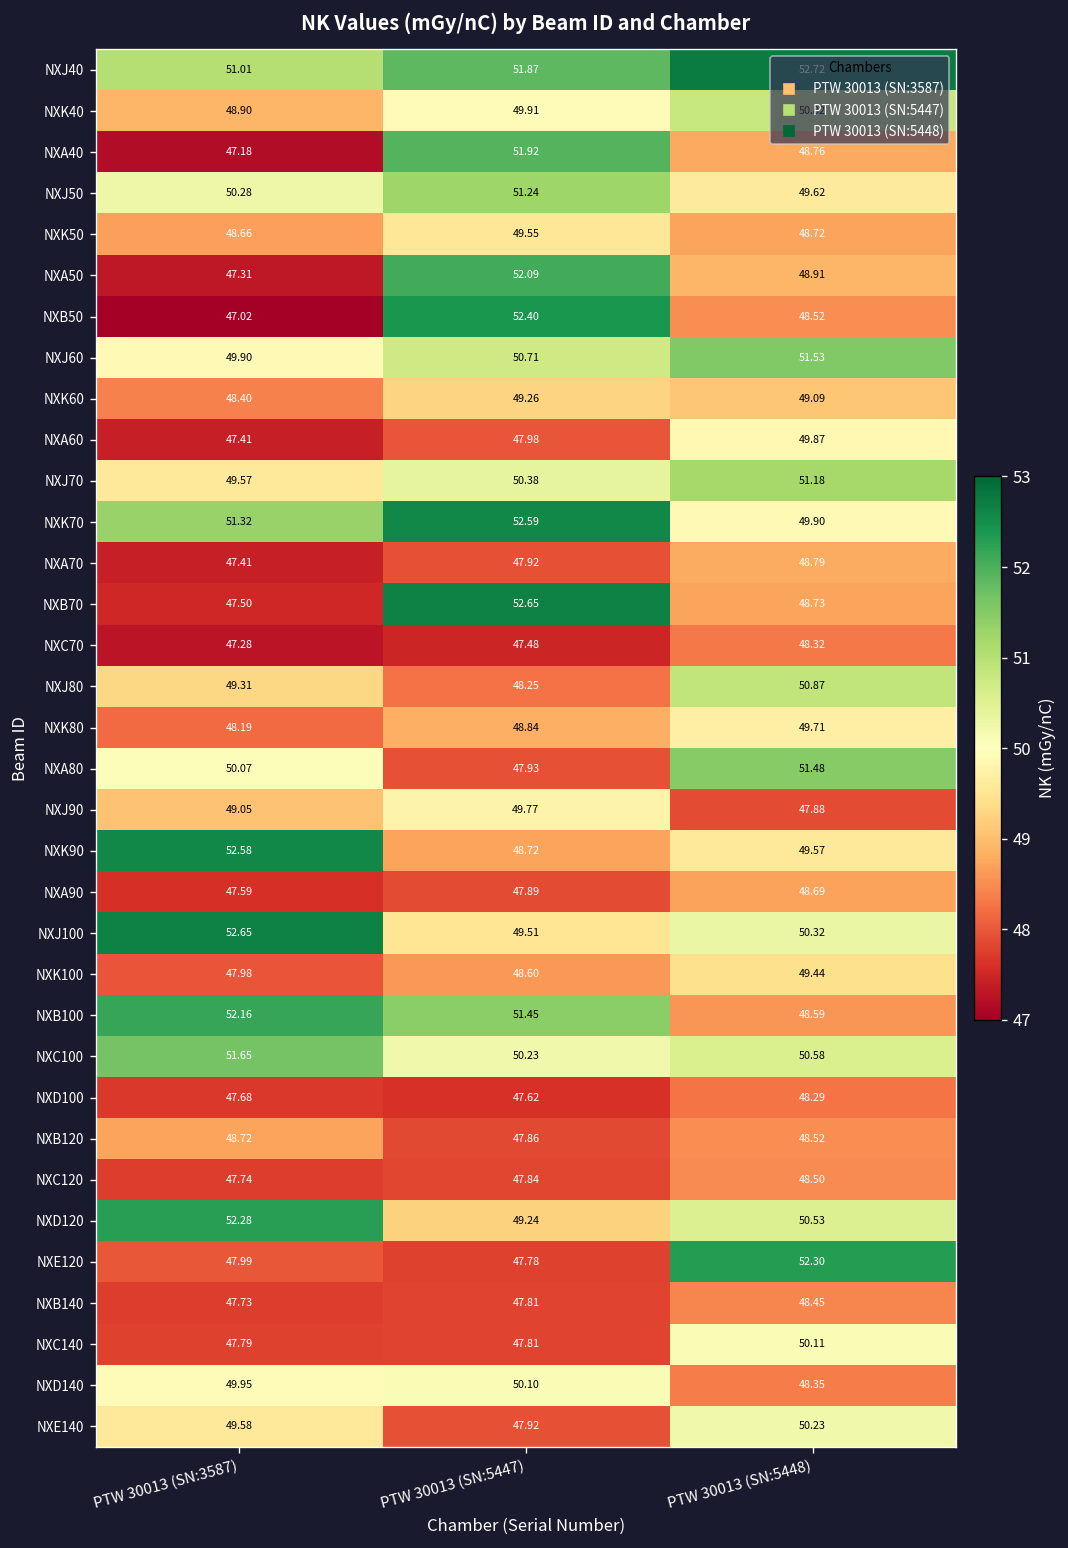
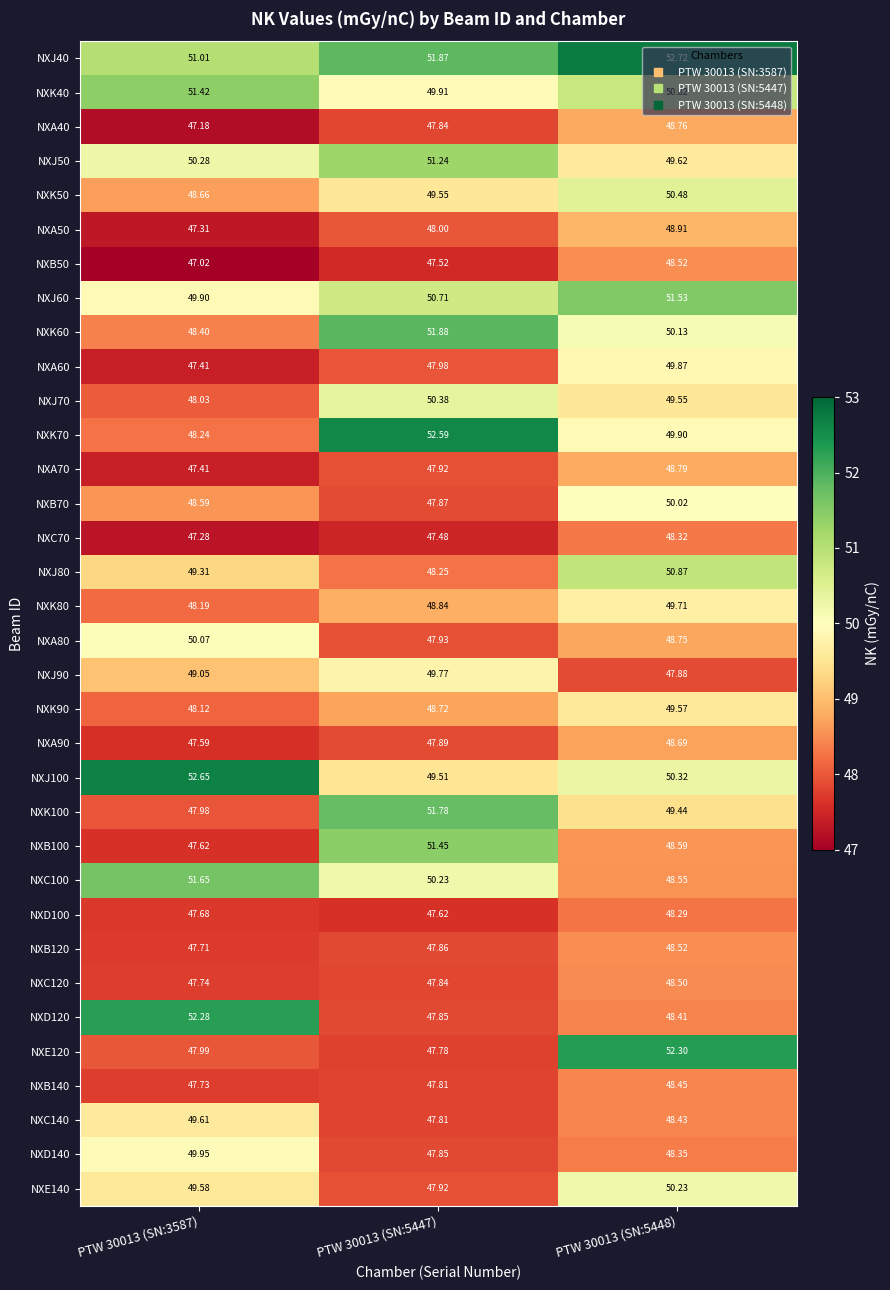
  {
    "NXJ40": {
      "PTW 30013 (SN:3587)": 51.01,
      "PTW 30013 (SN:5447)": 51.87
    },
    "NXK40": {
-     "PTW 30013 (SN:3587)": 48.90,
+     "PTW 30013 (SN:3587)": 51.42,
      "PTW 30013 (SN:5447)": 49.91
    },
    "NXA40": {
      "PTW 30013 (SN:3587)": 47.18,
-     "PTW 30013 (SN:5447)": 51.92,
+     "PTW 30013 (SN:5447)": 47.84,
      "PTW 30013 (SN:5448)": 48.76
    },
    "NXJ50": {
      "PTW 30013 (SN:3587)": 50.28,
      "PTW 30013 (SN:5447)": 51.24,
      "PTW 30013 (SN:5448)": 49.62
    },
    "NXK50": {
      "PTW 30013 (SN:3587)": 48.66,
      "PTW 30013 (SN:5447)": 49.55,
-     "PTW 30013 (SN:5448)": 48.72
+     "PTW 30013 (SN:5448)": 50.48
    },
    "NXA50": {
      "PTW 30013 (SN:3587)": 47.31,
-     "PTW 30013 (SN:5447)": 52.09,
+     "PTW 30013 (SN:5447)": 48.00,
      "PTW 30013 (SN:5448)": 48.91
    },
    "NXB50": {
      "PTW 30013 (SN:3587)": 47.02,
-     "PTW 30013 (SN:5447)": 52.40,
+     "PTW 30013 (SN:5447)": 47.52,
      "PTW 30013 (SN:5448)": 48.52
    },
    "NXJ60": {
      "PTW 30013 (SN:3587)": 49.90,
      "PTW 30013 (SN:5447)": 50.71,
      "PTW 30013 (SN:5448)": 51.53
    },
    "NXK60": {
      "PTW 30013 (SN:3587)": 48.40,
-     "PTW 30013 (SN:5447)": 49.26,
-     "PTW 30013 (SN:5448)": 49.09
+     "PTW 30013 (SN:5447)": 51.88,
+     "PTW 30013 (SN:5448)": 50.13
    },
    "NXA60": {
      "PTW 30013 (SN:3587)": 47.41,
      "PTW 30013 (SN:5447)": 47.98,
      "PTW 30013 (SN:5448)": 49.87
    },
    "NXJ70": {
-     "PTW 30013 (SN:3587)": 49.57,
+     "PTW 30013 (SN:3587)": 48.03,
      "PTW 30013 (SN:5447)": 50.38,
-     "PTW 30013 (SN:5448)": 51.18
+     "PTW 30013 (SN:5448)": 49.55
    },
    "NXK70": {
-     "PTW 30013 (SN:3587)": 51.32,
+     "PTW 30013 (SN:3587)": 48.24,
      "PTW 30013 (SN:5447)": 52.59,
      "PTW 30013 (SN:5448)": 49.90
    },
    "NXA70": {
      "PTW 30013 (SN:3587)": 47.41,
      "PTW 30013 (SN:5447)": 47.92,
      "PTW 30013 (SN:5448)": 48.79
    },
    "NXB70": {
-     "PTW 30013 (SN:3587)": 47.50,
-     "PTW 30013 (SN:5447)": 52.65,
-     "PTW 30013 (SN:5448)": 48.73
+     "PTW 30013 (SN:3587)": 48.59,
+     "PTW 30013 (SN:5447)": 47.87,
+     "PTW 30013 (SN:5448)": 50.02
    },
    "NXC70": {
      "PTW 30013 (SN:3587)": 47.28,
      "PTW 30013 (SN:5447)": 47.48,
      "PTW 30013 (SN:5448)": 48.32
    },
    "NXJ80": {
      "PTW 30013 (SN:3587)": 49.31,
      "PTW 30013 (SN:5447)": 48.25,
      "PTW 30013 (SN:5448)": 50.87
    },
    "NXK80": {
      "PTW 30013 (SN:3587)": 48.19,
      "PTW 30013 (SN:5447)": 48.84,
      "PTW 30013 (SN:5448)": 49.71
    },
    "NXA80": {
      "PTW 30013 (SN:3587)": 50.07,
      "PTW 30013 (SN:5447)": 47.93,
-     "PTW 30013 (SN:5448)": 51.48
+     "PTW 30013 (SN:5448)": 48.75
    },
    "NXJ90": {
      "PTW 30013 (SN:3587)": 49.05,
      "PTW 30013 (SN:5447)": 49.77,
      "PTW 30013 (SN:5448)": 47.88
    },
    "NXK90": {
-     "PTW 30013 (SN:3587)": 52.58,
+     "PTW 30013 (SN:3587)": 48.12,
      "PTW 30013 (SN:5447)": 48.72,
      "PTW 30013 (SN:5448)": 49.57
    },
    "NXA90": {
      "PTW 30013 (SN:3587)": 47.59,
      "PTW 30013 (SN:5447)": 47.89,
      "PTW 30013 (SN:5448)": 48.69
    },
    "NXJ100": {
      "PTW 30013 (SN:3587)": 52.65,
      "PTW 30013 (SN:5447)": 49.51,
      "PTW 30013 (SN:5448)": 50.32
    },
    "NXK100": {
      "PTW 30013 (SN:3587)": 47.98,
-     "PTW 30013 (SN:5447)": 48.60,
+     "PTW 30013 (SN:5447)": 51.78,
      "PTW 30013 (SN:5448)": 49.44
    },
    "NXB100": {
-     "PTW 30013 (SN:3587)": 52.16,
+     "PTW 30013 (SN:3587)": 47.62,
      "PTW 30013 (SN:5447)": 51.45,
      "PTW 30013 (SN:5448)": 48.59
    },
    "NXC100": {
      "PTW 30013 (SN:3587)": 51.65,
      "PTW 30013 (SN:5447)": 50.23,
-     "PTW 30013 (SN:5448)": 50.58
+     "PTW 30013 (SN:5448)": 48.55
    },
    "NXD100": {
      "PTW 30013 (SN:3587)": 47.68,
      "PTW 30013 (SN:5447)": 47.62,
      "PTW 30013 (SN:5448)": 48.29
    },
    "NXB120": {
-     "PTW 30013 (SN:3587)": 48.72,
+     "PTW 30013 (SN:3587)": 47.71,
      "PTW 30013 (SN:5447)": 47.86,
      "PTW 30013 (SN:5448)": 48.52
    },
    "NXC120": {
      "PTW 30013 (SN:3587)": 47.74,
      "PTW 30013 (SN:5447)": 47.84,
      "PTW 30013 (SN:5448)": 48.50
    },
    "NXD120": {
      "PTW 30013 (SN:3587)": 52.28,
-     "PTW 30013 (SN:5447)": 49.24,
-     "PTW 30013 (SN:5448)": 50.53
+     "PTW 30013 (SN:5447)": 47.85,
+     "PTW 30013 (SN:5448)": 48.41
    },
    "NXE120": {
      "PTW 30013 (SN:3587)": 47.99,
      "PTW 30013 (SN:5447)": 47.78,
      "PTW 30013 (SN:5448)": 52.30
    },
    "NXB140": {
      "PTW 30013 (SN:3587)": 47.73,
      "PTW 30013 (SN:5447)": 47.81,
      "PTW 30013 (SN:5448)": 48.45
    },
    "NXC140": {
-     "PTW 30013 (SN:3587)": 47.79,
+     "PTW 30013 (SN:3587)": 49.61,
      "PTW 30013 (SN:5447)": 47.81,
-     "PTW 30013 (SN:5448)": 50.11
+     "PTW 30013 (SN:5448)": 48.43
    },
    "NXD140": {
      "PTW 30013 (SN:3587)": 49.95,
-     "PTW 30013 (SN:5447)": 50.10,
+     "PTW 30013 (SN:5447)": 47.85,
      "PTW 30013 (SN:5448)": 48.35
    },
    "NXE140": {
      "PTW 30013 (SN:3587)": 49.58,
      "PTW 30013 (SN:5447)": 47.92,
      "PTW 30013 (SN:5448)": 50.23
    }
  }
